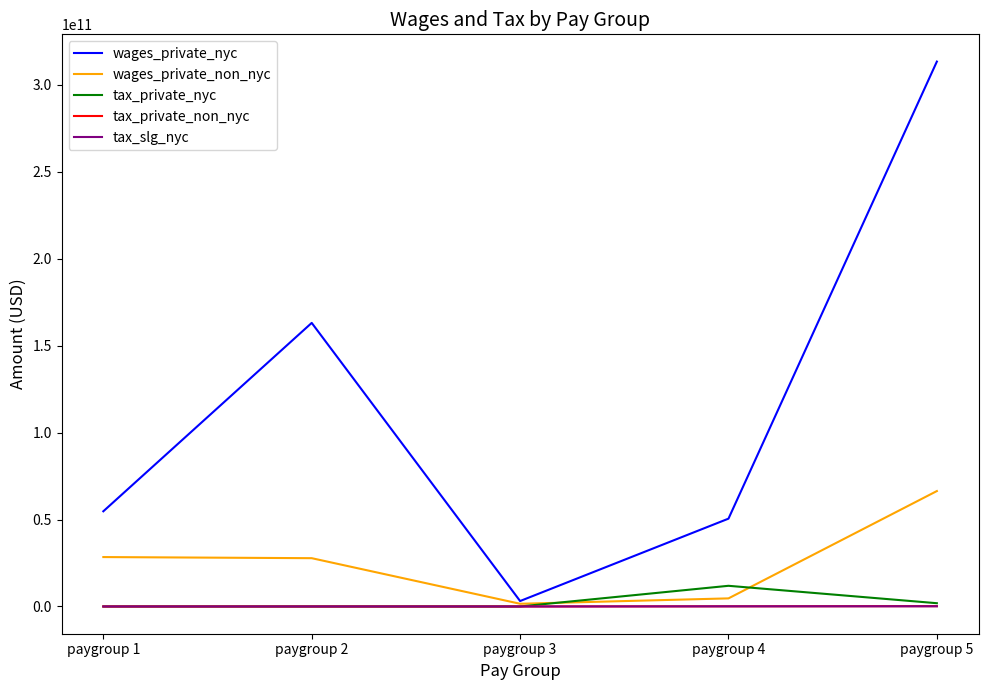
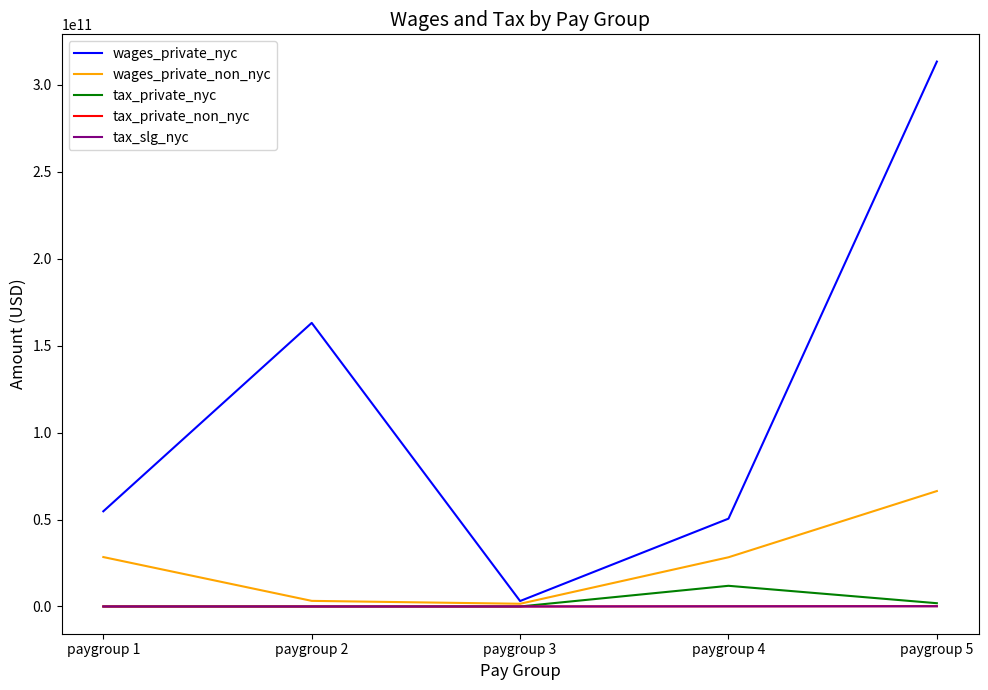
  {
    "wages_private_nyc": {
      "paygroup 1": 55000000000,
      "paygroup 2": 163000000000,
      "paygroup 3": 3000000000,
      "paygroup 4": 51000000000,
      "paygroup 5": 313000000000
    },
    "wages_private_non_nyc": {
      "paygroup 1": 28000000000,
-     "paygroup 2": 28000000000,
+     "paygroup 2": 3000000000,
      "paygroup 3": 2000000000,
-     "paygroup 4": 5000000000,
+     "paygroup 4": 28000000000,
      "paygroup 5": 66000000000
    },
    "tax_private_nyc": {
      "paygroup 4": 12000000000,
      "paygroup 5": 2000000000
    },
    "tax_slg_nyc": {
      "paygroup 4": 0,
      "paygroup 5": 0
    }
  }
